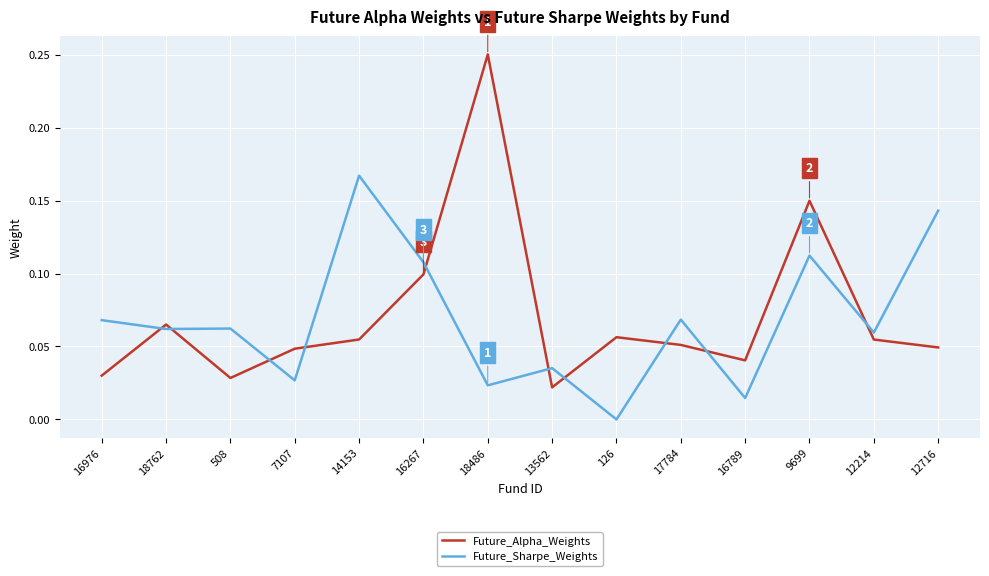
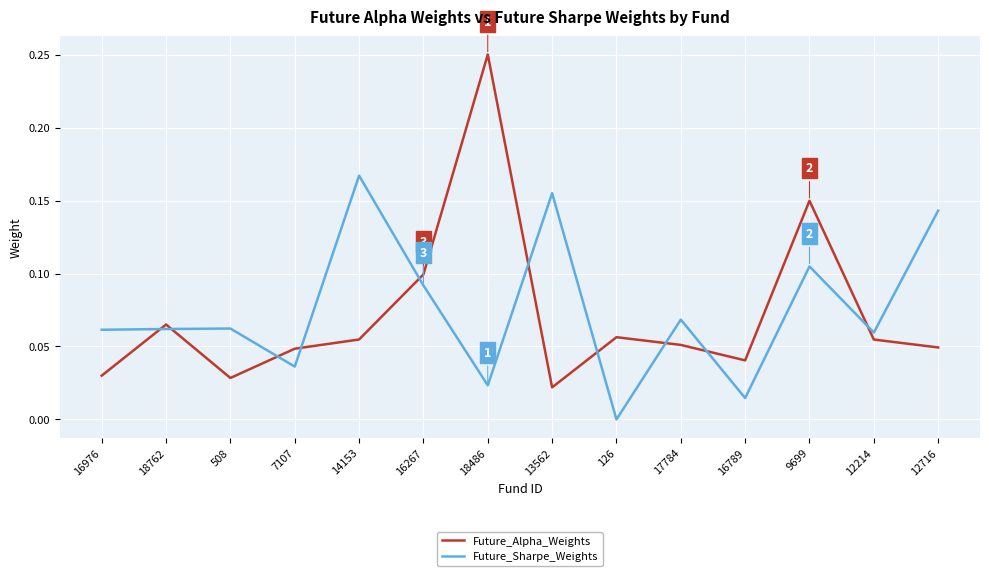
  {
    "Future_Alpha_Weights": {
      "16976": 0.030,
      "18762": 0.065,
      "508": 0.028,
      "7107": 0.048,
      "14153": 0.055,
      "16267": 0.099,
      "13562": 0.022,
      "126": 0.056,
      "17784": 0.051,
      "16789": 0.040,
      "12214": 0.055,
      "12716": 0.049
    },
    "Future_Sharpe_Weights": {
-     "16976": 0.068,
+     "16976": 0.061,
      "18762": 0.062,
      "508": 0.062,
-     "7107": 0.027,
+     "7107": 0.036,
      "14153": 0.167,
-     "16267": 0.108,
-     "13562": 0.035,
+     "16267": 0.092,
+     "13562": 0.155,
      "126": 0.000,
      "17784": 0.068,
      "16789": 0.015,
-     "9699": 0.112,
+     "9699": 0.105,
      "12214": 0.060,
      "12716": 0.143
    }
  }
